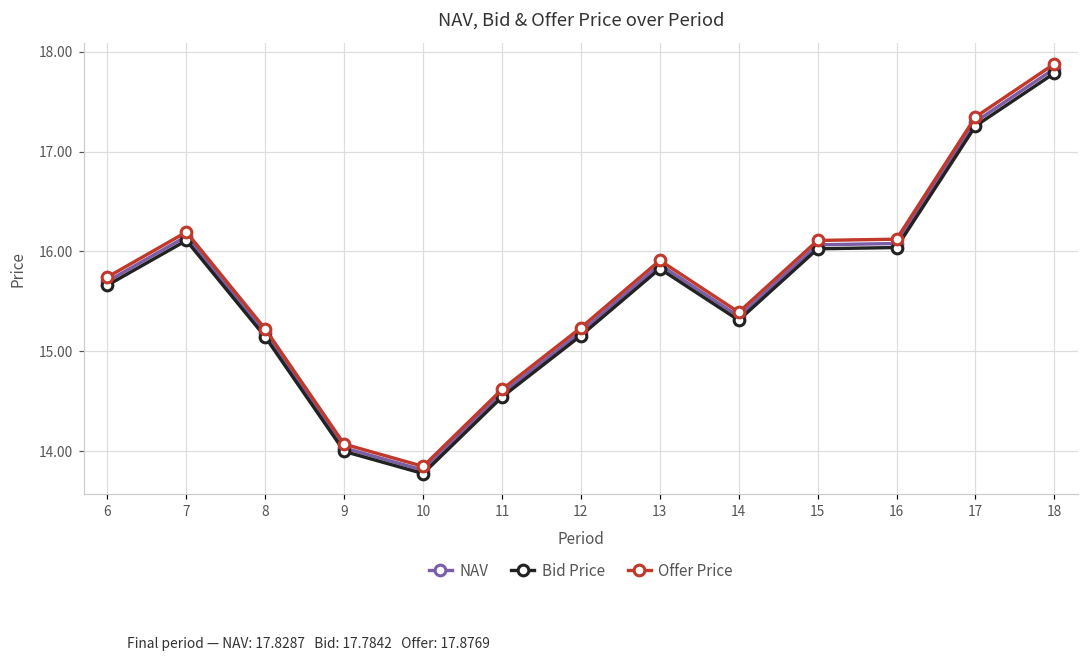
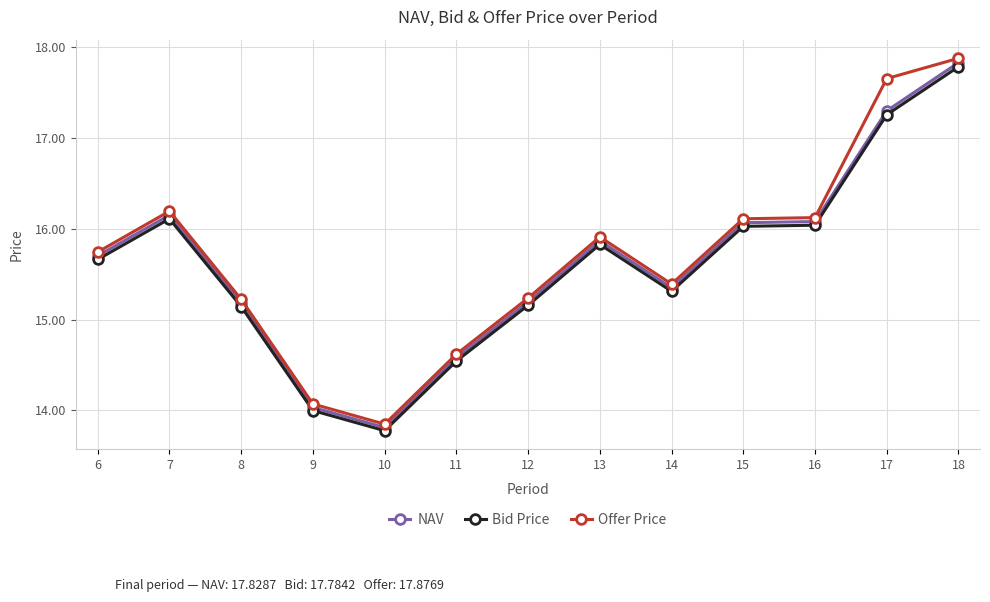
  {
    "NAV": {
      "6": 15.7,
      "7": 16.1,
      "8": 15.2,
      "9": 14.0,
      "10": 13.8,
      "11": 14.6,
      "12": 15.2,
      "13": 15.9,
      "14": 15.3,
      "15": 16.1,
      "16": 16.1,
      "17": 17.3,
      "18": 17.8
    },
    "Bid Price": {
      "6": 15.7,
      "7": 16.1,
      "8": 15.1,
      "9": 14.0,
      "10": 13.8,
      "11": 14.5,
      "12": 15.2,
      "13": 15.8,
      "14": 15.3,
      "15": 16.0,
      "16": 16.0,
      "17": 17.3,
      "18": 17.8
    },
    "Offer Price": {
      "6": 15.7,
      "7": 16.2,
      "8": 15.2,
      "9": 14.1,
      "10": 13.8,
      "11": 14.6,
      "12": 15.2,
      "13": 15.9,
      "14": 15.4,
      "15": 16.1,
      "16": 16.1,
-     "17": 17.3,
+     "17": 17.7,
      "18": 17.9
    }
  }
